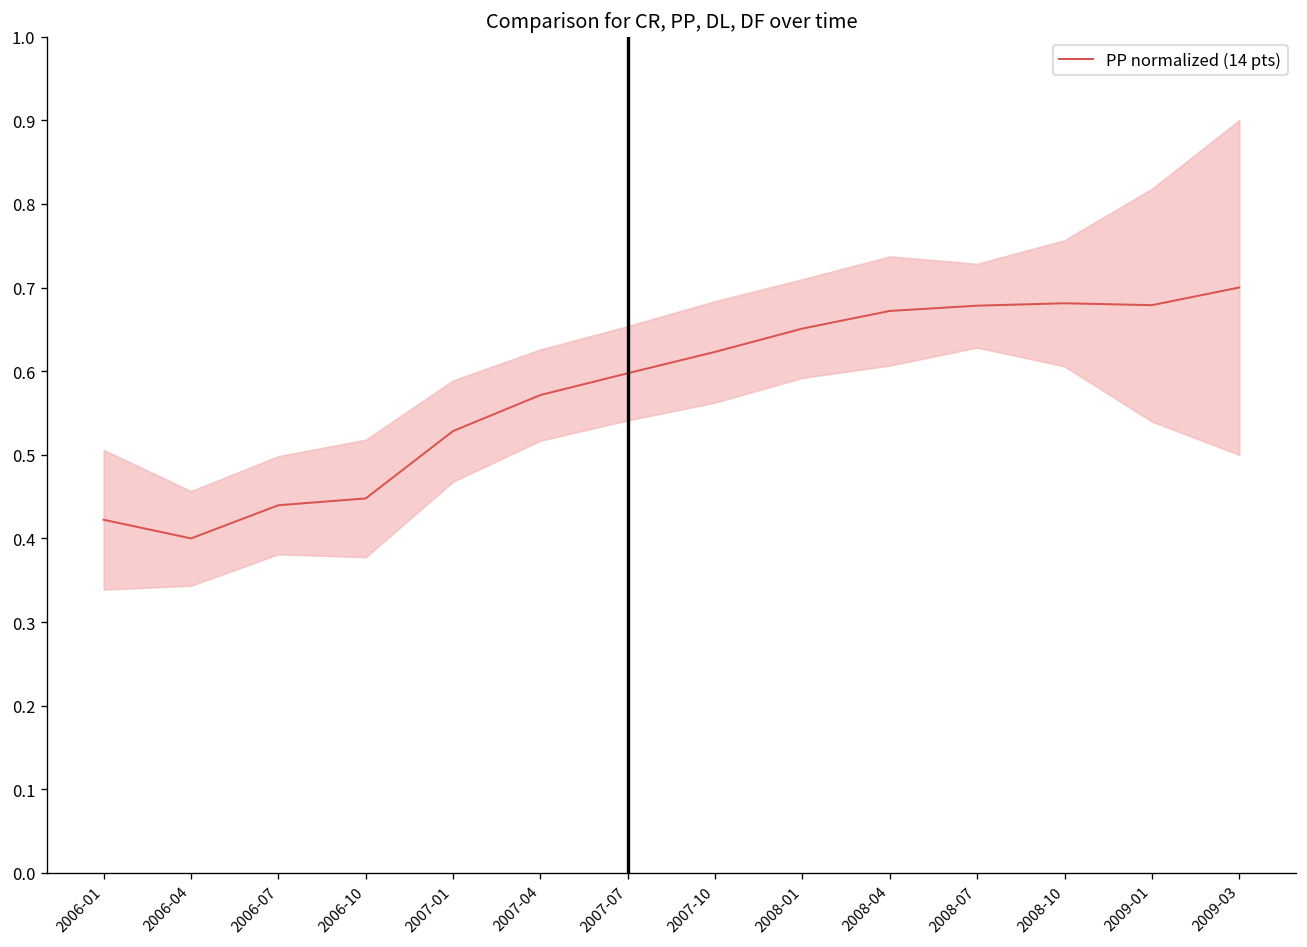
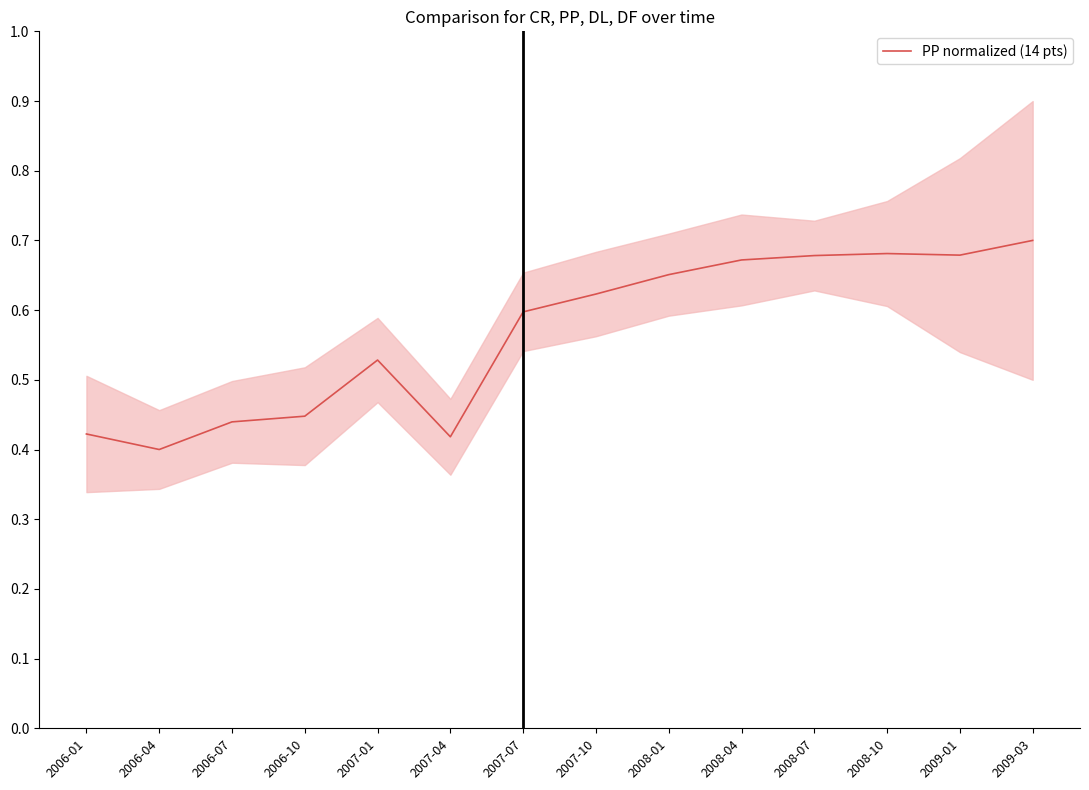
  {
    "PP normalized (14 pts)": {
      "2006-01": 0.42,
      "2006-04": 0.40,
      "2006-07": 0.44,
      "2006-10": 0.45,
      "2007-01": 0.53,
-     "2007-04": 0.57,
+     "2007-04": 0.42,
      "2007-07": 0.60,
      "2007-10": 0.62,
      "2008-01": 0.65,
      "2008-04": 0.67,
      "2008-07": 0.68,
      "2008-10": 0.68,
      "2009-01": 0.68,
      "2009-03": 0.70
    }
  }
